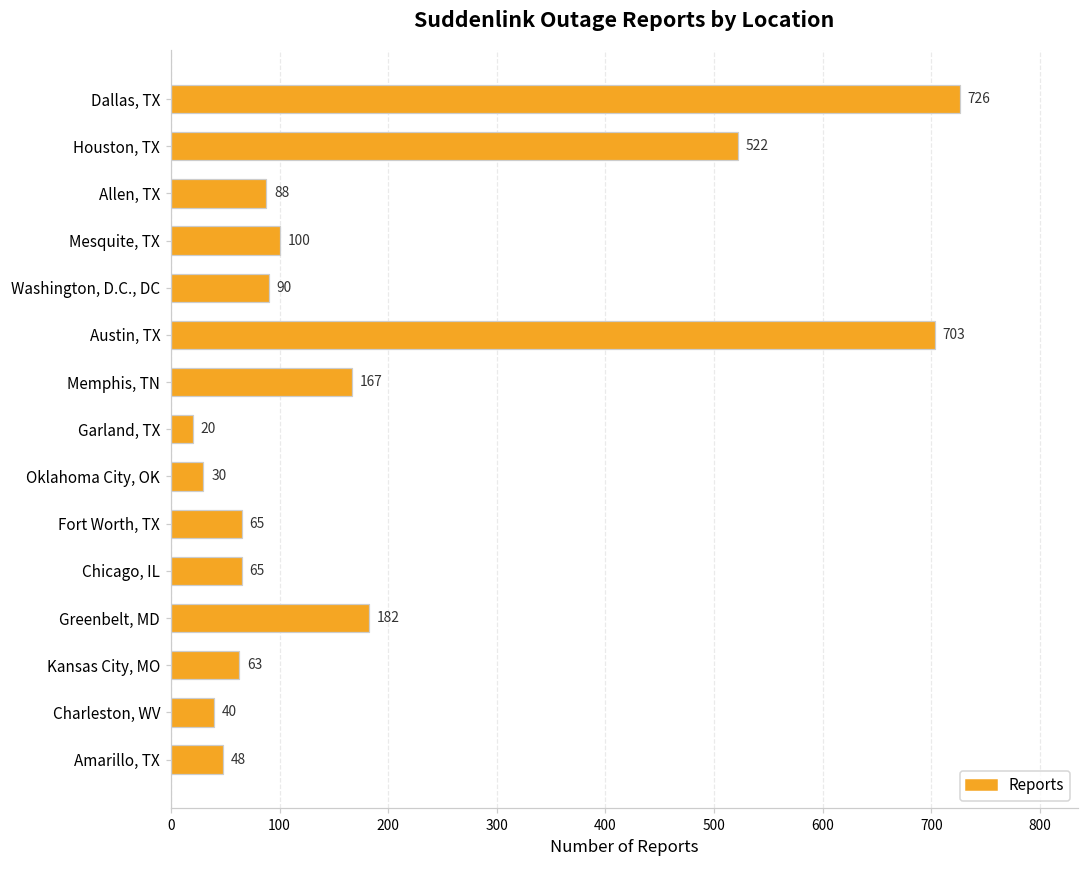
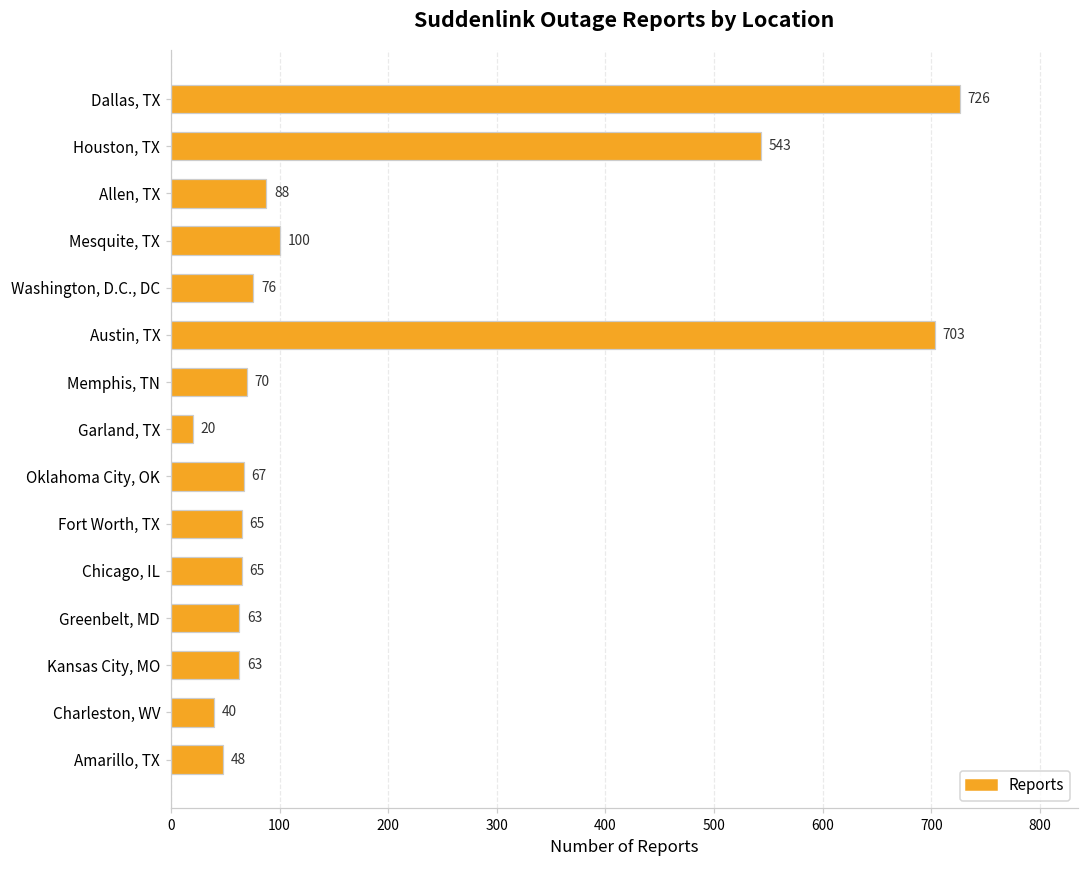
  {
    "Dallas, TX": 726,
-   "Houston, TX": 522,
+   "Houston, TX": 543,
    "Allen, TX": 88,
    "Mesquite, TX": 100,
-   "Washington, D.C., DC": 90,
+   "Washington, D.C., DC": 76,
    "Austin, TX": 703,
-   "Memphis, TN": 167,
+   "Memphis, TN": 70,
    "Garland, TX": 20,
-   "Oklahoma City, OK": 30,
+   "Oklahoma City, OK": 67,
    "Fort Worth, TX": 65,
    "Chicago, IL": 65,
-   "Greenbelt, MD": 182,
+   "Greenbelt, MD": 63,
    "Kansas City, MO": 63,
    "Charleston, WV": 40,
    "Amarillo, TX": 48
  }
